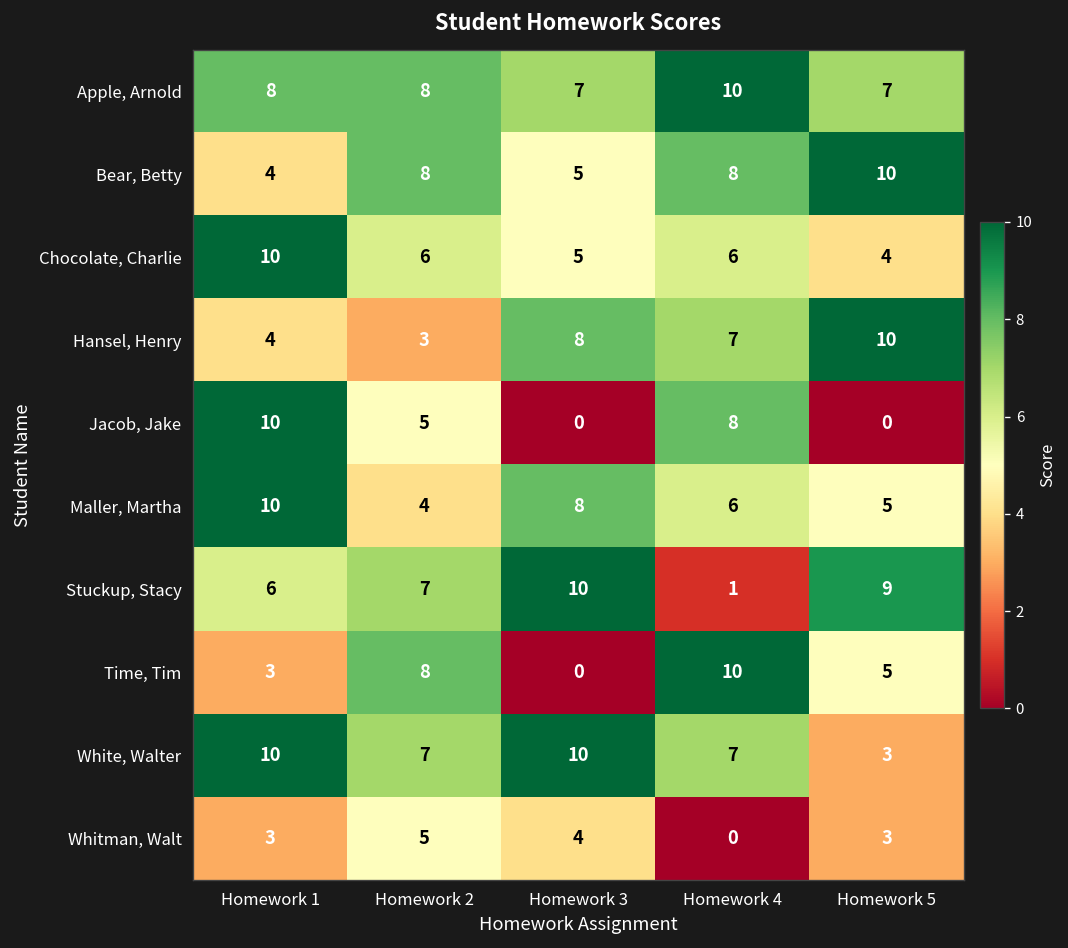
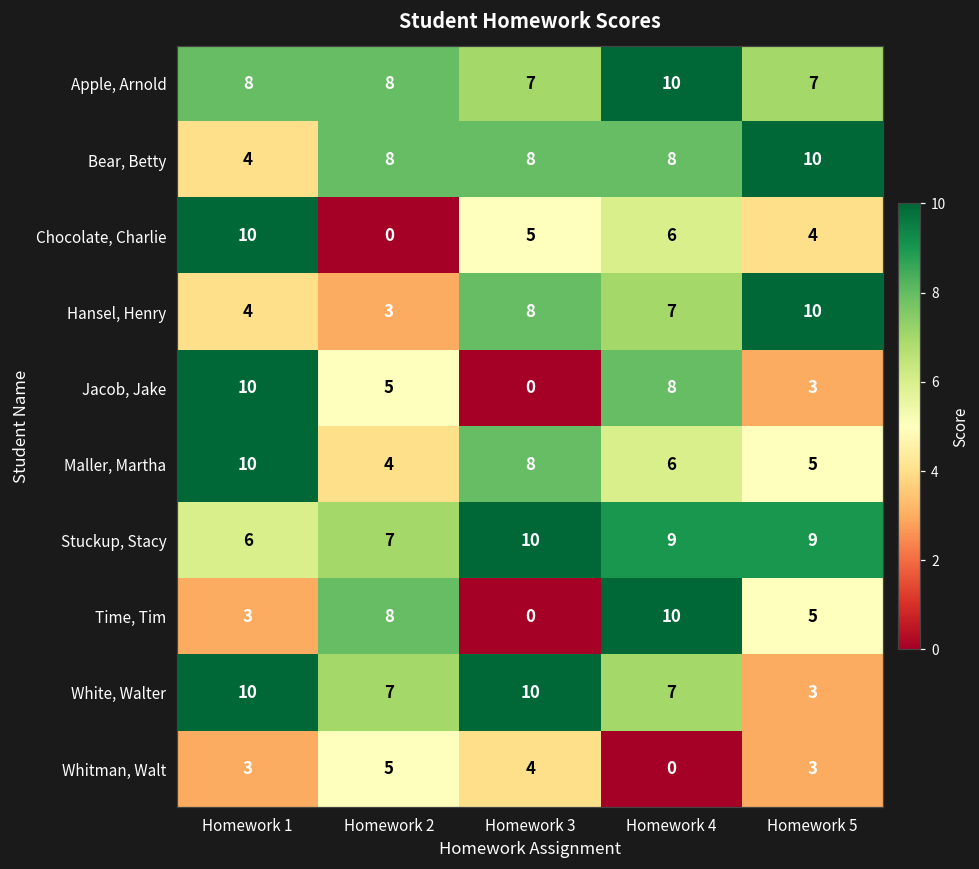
  {
    "Apple, Arnold": {
      "Homework 1": 8,
      "Homework 2": 8,
      "Homework 3": 7,
      "Homework 4": 10,
      "Homework 5": 7
    },
    "Bear, Betty": {
      "Homework 1": 4,
      "Homework 2": 8,
-     "Homework 3": 5,
+     "Homework 3": 8,
      "Homework 4": 8,
      "Homework 5": 10
    },
    "Chocolate, Charlie": {
      "Homework 1": 10,
-     "Homework 2": 6,
+     "Homework 2": 0,
      "Homework 3": 5,
      "Homework 4": 6,
      "Homework 5": 4
    },
    "Hansel, Henry": {
      "Homework 1": 4,
      "Homework 2": 3,
      "Homework 3": 8,
      "Homework 4": 7,
      "Homework 5": 10
    },
    "Jacob, Jake": {
      "Homework 1": 10,
      "Homework 2": 5,
      "Homework 3": 0,
      "Homework 4": 8,
-     "Homework 5": 0
+     "Homework 5": 3
    },
    "Maller, Martha": {
      "Homework 1": 10,
      "Homework 2": 4,
      "Homework 3": 8,
      "Homework 4": 6,
      "Homework 5": 5
    },
    "Stuckup, Stacy": {
      "Homework 1": 6,
      "Homework 2": 7,
      "Homework 3": 10,
-     "Homework 4": 1,
+     "Homework 4": 9,
      "Homework 5": 9
    },
    "Time, Tim": {
      "Homework 1": 3,
      "Homework 2": 8,
      "Homework 3": 0,
      "Homework 4": 10,
      "Homework 5": 5
    },
    "White, Walter": {
      "Homework 1": 10,
      "Homework 2": 7,
      "Homework 3": 10,
      "Homework 4": 7,
      "Homework 5": 3
    },
    "Whitman, Walt": {
      "Homework 1": 3,
      "Homework 2": 5,
      "Homework 3": 4,
      "Homework 4": 0,
      "Homework 5": 3
    }
  }
